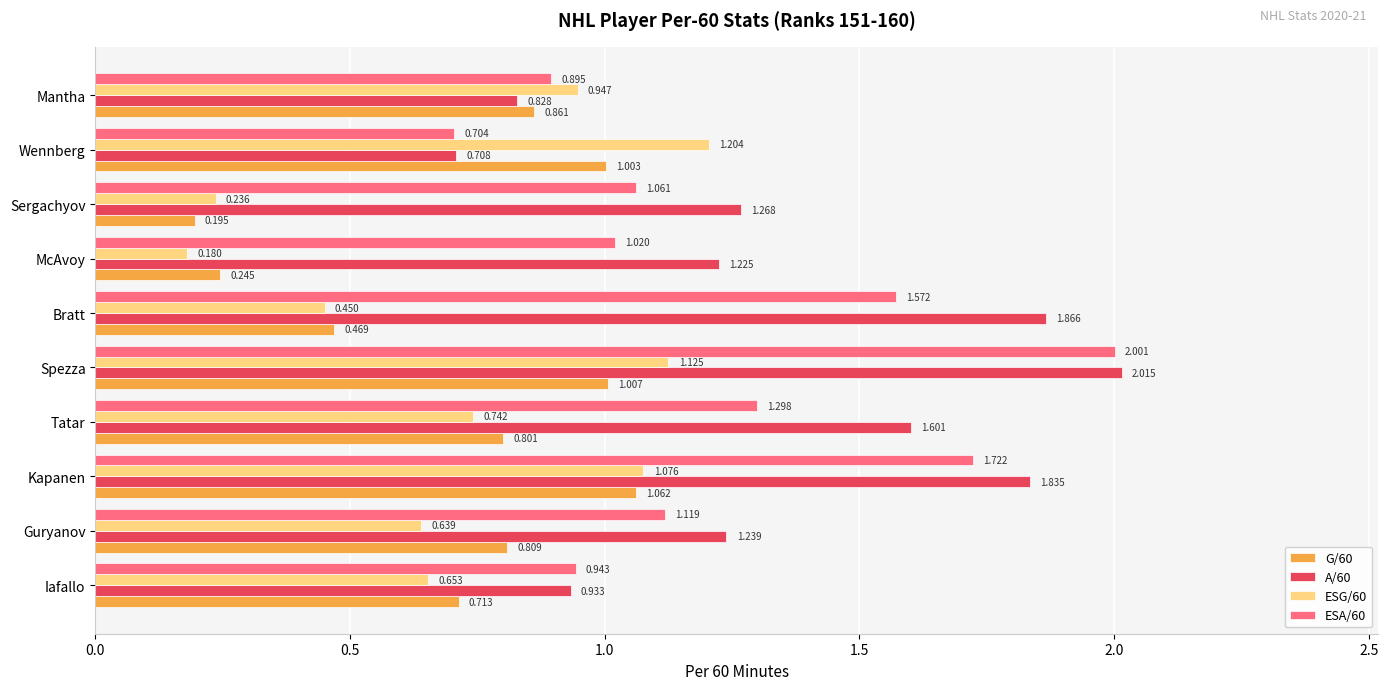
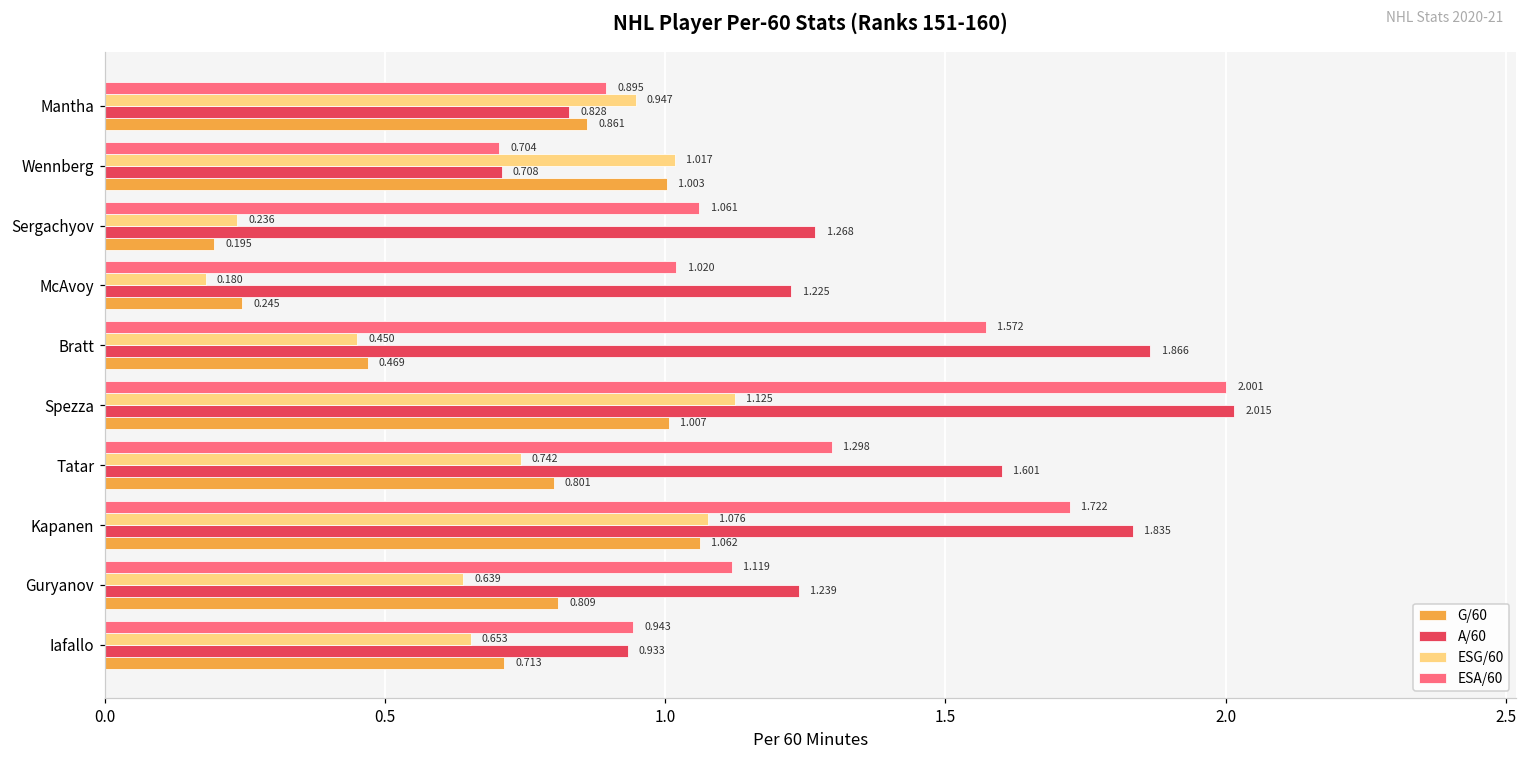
  {
    "G/60": {
      "Mantha": 0.861,
      "Wennberg": 1.003,
      "Sergachyov": 0.195,
      "McAvoy": 0.245,
      "Bratt": 0.469,
      "Spezza": 1.007,
      "Tatar": 0.801,
      "Kapanen": 1.062,
      "Guryanov": 0.809,
      "Iafallo": 0.713
    },
    "ESG/60": {
      "Mantha": 0.947,
-     "Wennberg": 1.204,
+     "Wennberg": 1.017,
      "Sergachyov": 0.236,
      "McAvoy": 0.180,
      "Bratt": 0.450,
      "Spezza": 1.125,
      "Tatar": 0.742,
      "Kapanen": 1.076,
      "Guryanov": 0.639,
      "Iafallo": 0.653
    }
  }
